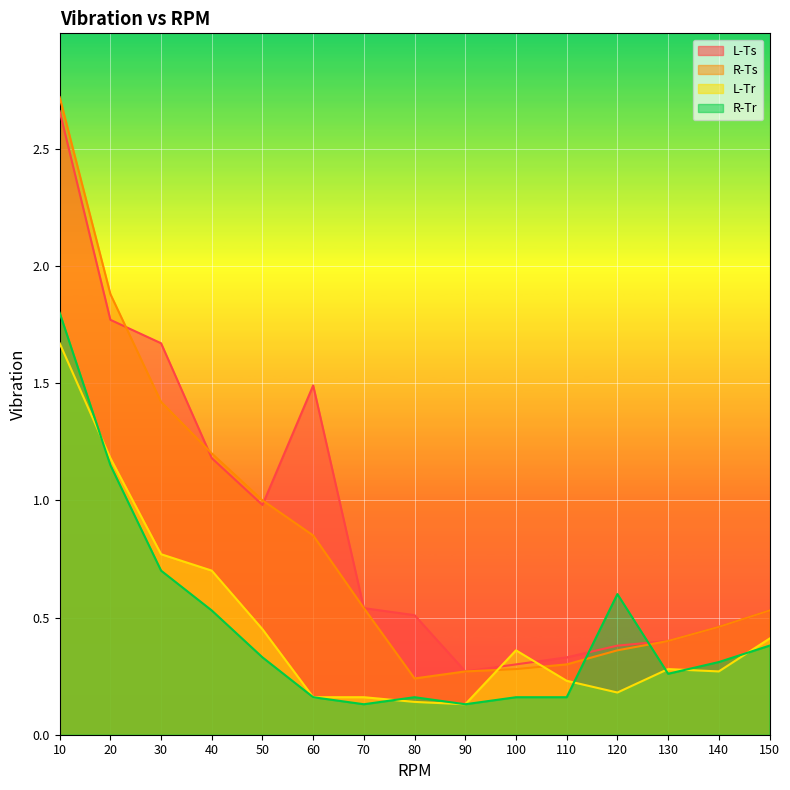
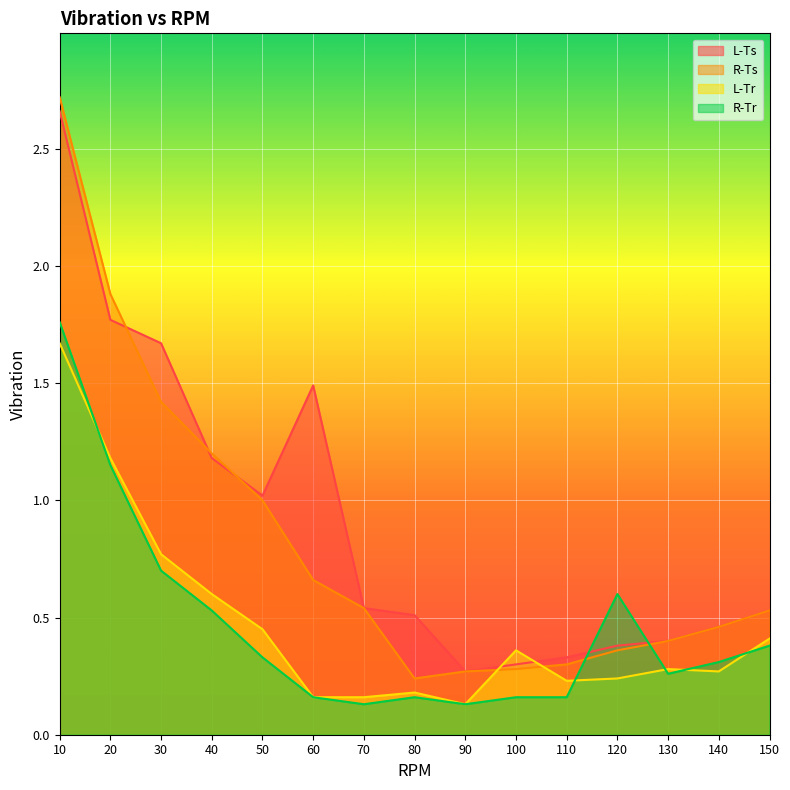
  {
    "L-Ts": {
      "10": 2.66,
      "20": 1.77,
      "30": 1.67,
      "40": 1.18,
-     "50": 0.98,
+     "50": 1.02,
      "60": 1.49,
      "80": 0.51,
      "100": 0.30,
      "110": 0.33,
      "120": 0.38
    },
    "R-Ts": {
      "10": 2.72,
      "20": 1.88,
      "30": 1.42,
      "40": 1.20,
      "50": 1.00,
-     "60": 0.85,
+     "60": 0.66,
      "80": 0.24,
      "100": 0.28,
      "110": 0.30,
      "120": 0.36
    },
    "L-Tr": {
      "10": 1.67,
      "20": 1.18,
      "30": 0.77,
-     "40": 0.7,
+     "40": 0.6,
      "50": 0.45,
      "70": 0.16,
-     "80": 0.14,
+     "80": 0.18,
      "100": 0.36,
      "110": 0.23,
-     "120": 0.18,
+     "120": 0.24,
      "130": 0.28,
      "140": 0.27,
      "150": 0.41
    },
    "R-Tr": {
-     "10": 1.80,
+     "10": 1.76,
      "20": 1.15,
      "30": 0.70,
      "40": 0.53,
      "50": 0.33,
      "70": 0.13,
      "80": 0.16,
      "100": 0.16,
      "110": 0.16,
      "120": 0.60,
      "130": 0.26,
      "140": 0.31,
      "150": 0.38
    }
  }
